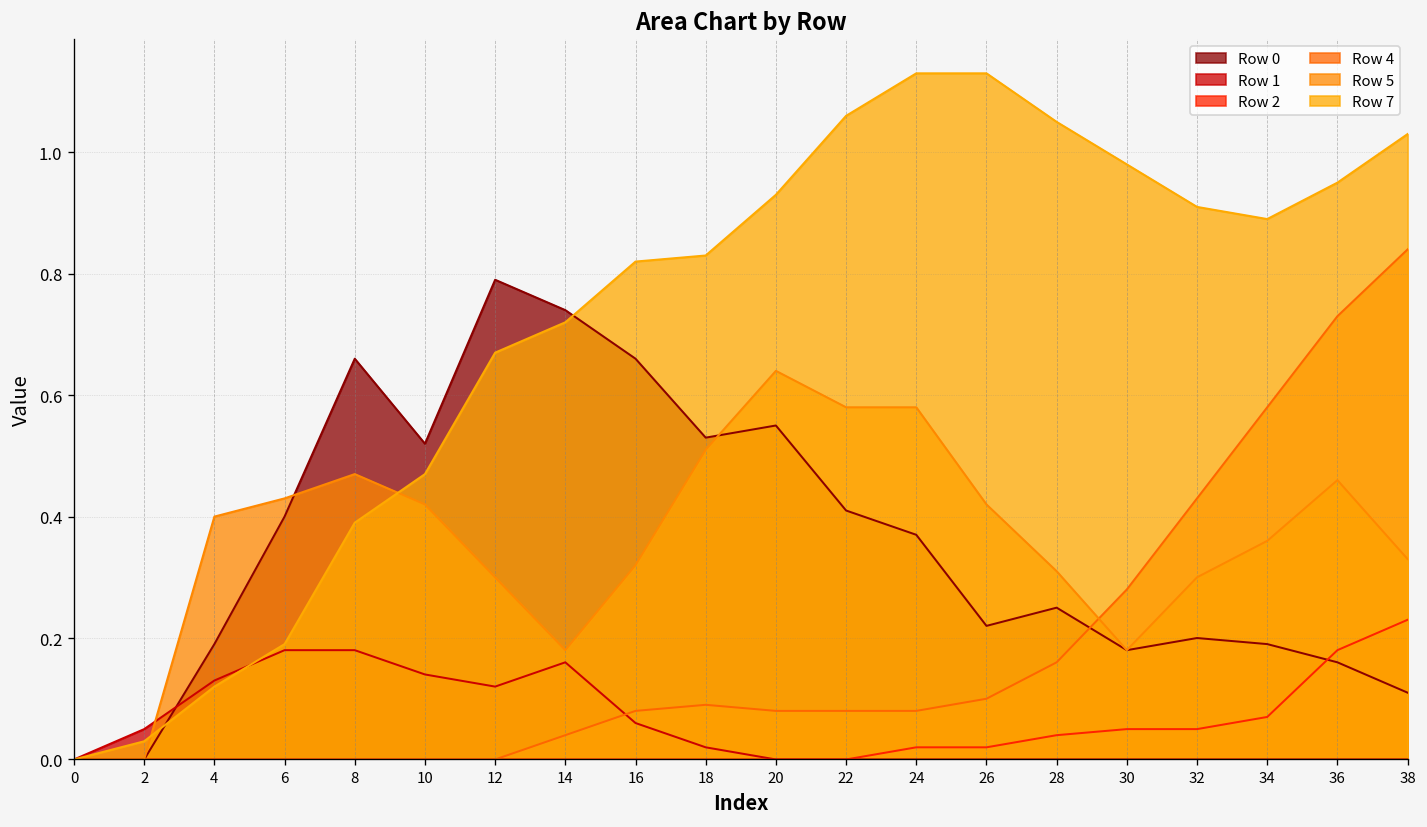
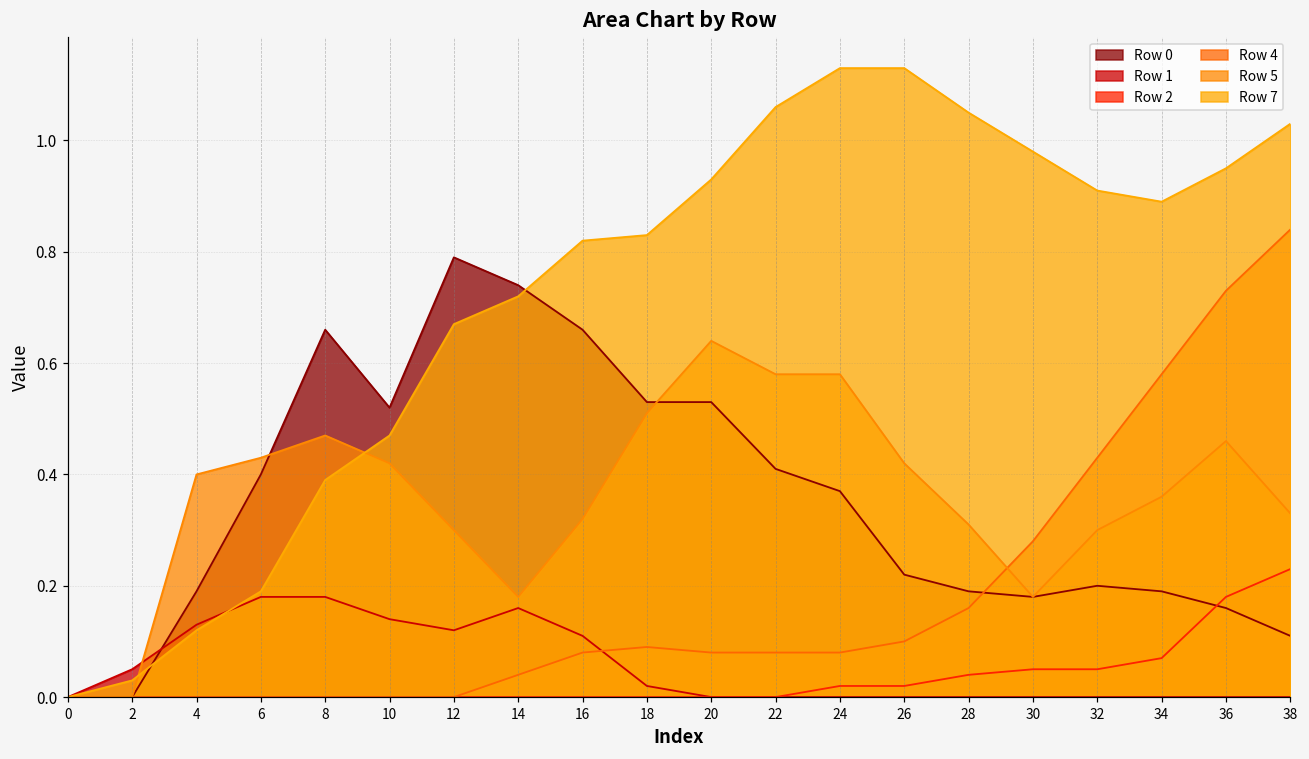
  {
    "Row 0": {
      "4": 0.19,
      "6": 0.40,
      "8": 0.66,
      "10": 0.52,
      "12": 0.79,
      "14": 0.74,
      "16": 0.66,
      "18": 0.53,
-     "20": 0.55,
+     "20": 0.53,
      "22": 0.41,
      "24": 0.37,
      "26": 0.22,
-     "28": 0.25,
+     "28": 0.19,
      "32": 0.20,
      "34": 0.19,
      "36": 0.16,
      "38": 0.11
    },
    "Row 1": {
      "2": 0.05,
      "4": 0.13,
      "6": 0.18,
      "8": 0.18,
      "10": 0.14,
      "12": 0.12,
      "14": 0.16,
-     "16": 0.06,
+     "16": 0.11,
      "18": 0.02,
      "24": 0.00,
      "26": 0.00,
      "28": 0.00,
      "30": 0.00,
      "32": 0.00,
      "34": 0.00,
      "36": 0.00,
      "38": 0.00
    },
    "Row 2": {
      "14": 0.00,
      "16": 0.00,
      "18": 0.00,
      "24": 0.02,
      "26": 0.02,
      "28": 0.04,
      "30": 0.05,
      "32": 0.05,
      "34": 0.07,
      "36": 0.18,
      "38": 0.23
    }
  }
